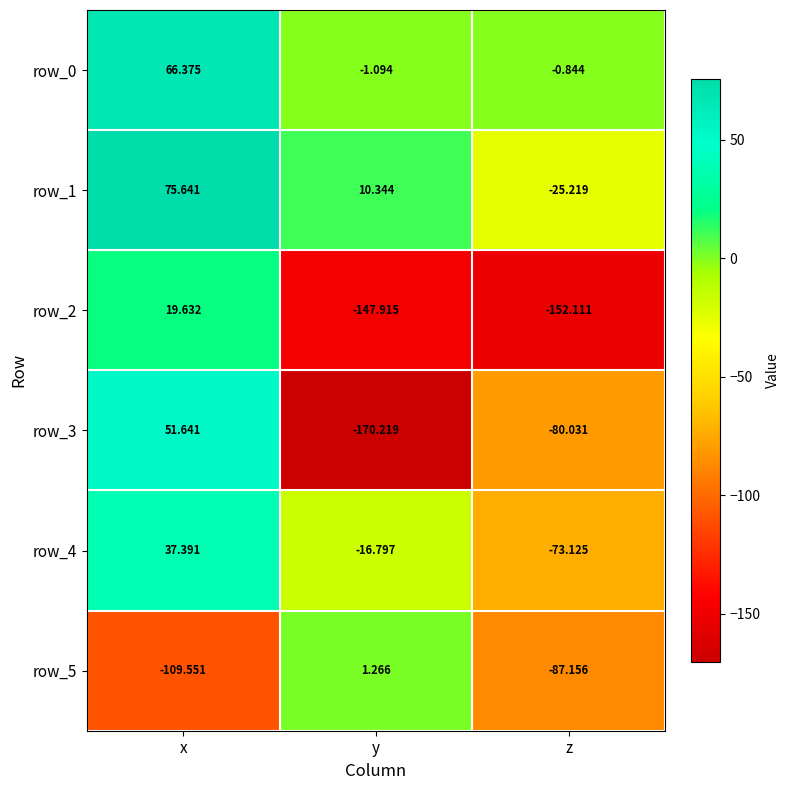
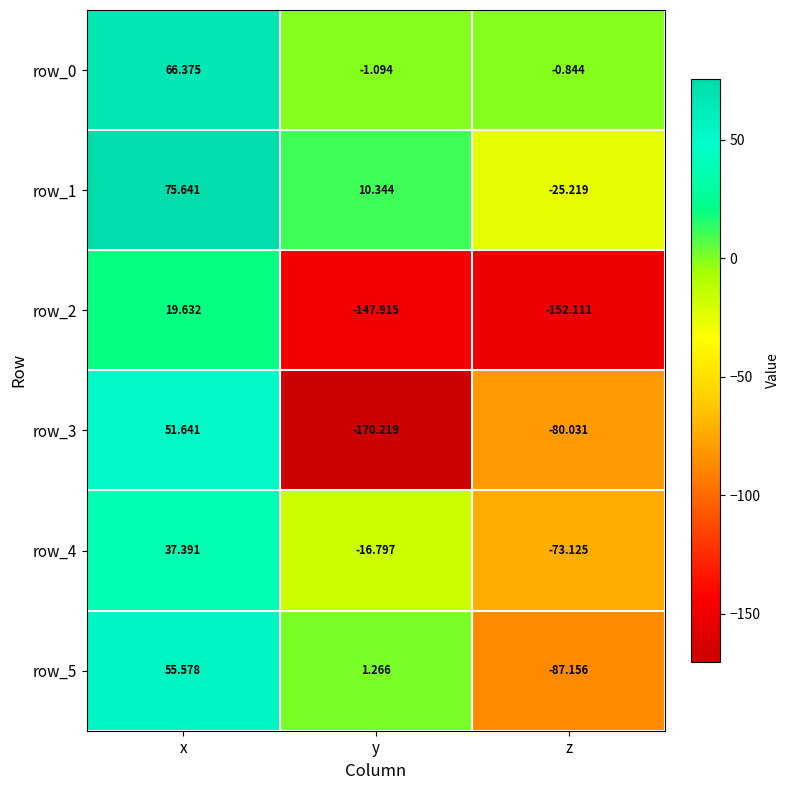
  {
    "row_0": {
      "x": 66.375,
      "y": -1.094,
      "z": -0.844
    },
    "row_1": {
      "x": 75.641,
      "y": 10.344,
      "z": -25.219
    },
    "row_2": {
      "x": 19.632,
      "y": -147.915,
      "z": -152.111
    },
    "row_3": {
      "x": 51.641,
      "y": -170.219,
      "z": -80.031
    },
    "row_4": {
      "x": 37.391,
      "y": -16.797,
      "z": -73.125
    },
    "row_5": {
-     "x": -109.551,
+     "x": 55.578,
      "y": 1.266,
      "z": -87.156
    }
  }
